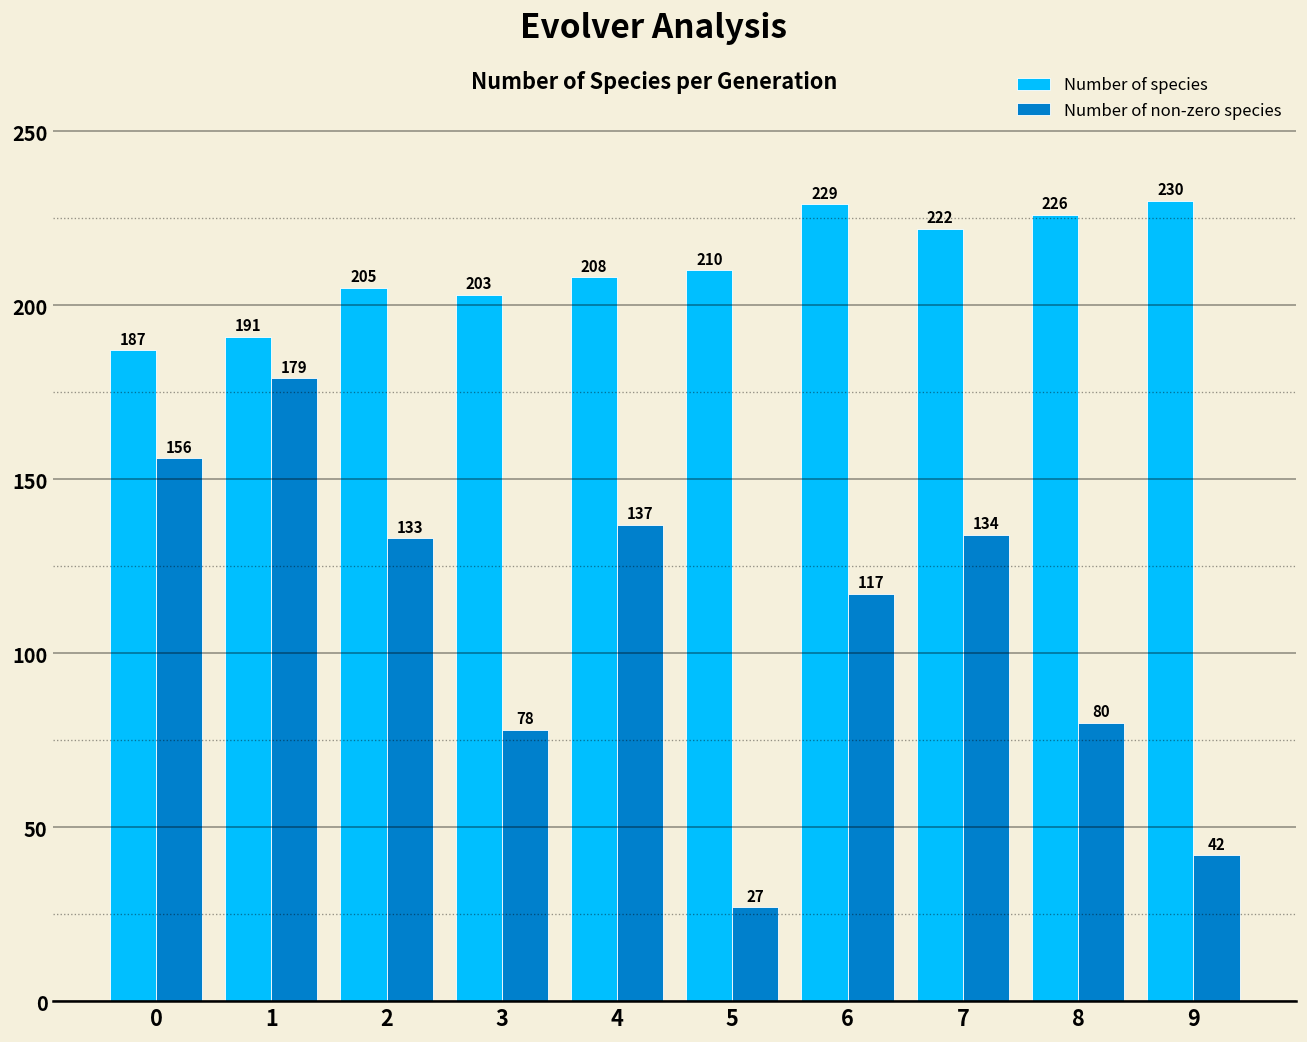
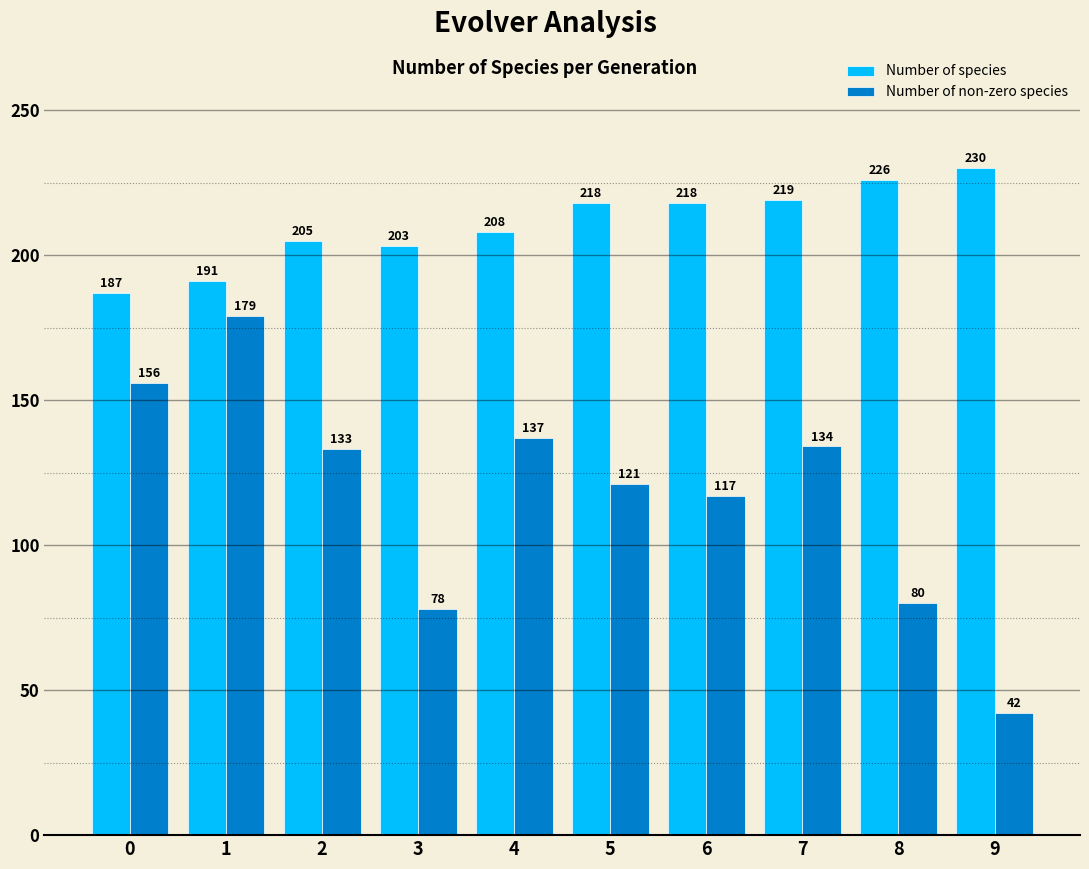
  {
    "Number of species": {
      "0": 187,
      "1": 191,
      "2": 205,
      "3": 203,
      "4": 208,
-     "5": 210,
-     "6": 229,
-     "7": 222,
+     "5": 218,
+     "6": 218,
+     "7": 219,
      "8": 226,
      "9": 230
    },
    "Number of non-zero species": {
      "0": 156,
      "1": 179,
      "2": 133,
      "3": 78,
      "4": 137,
-     "5": 27,
+     "5": 121,
      "6": 117,
      "7": 134,
      "8": 80,
      "9": 42
    }
  }
